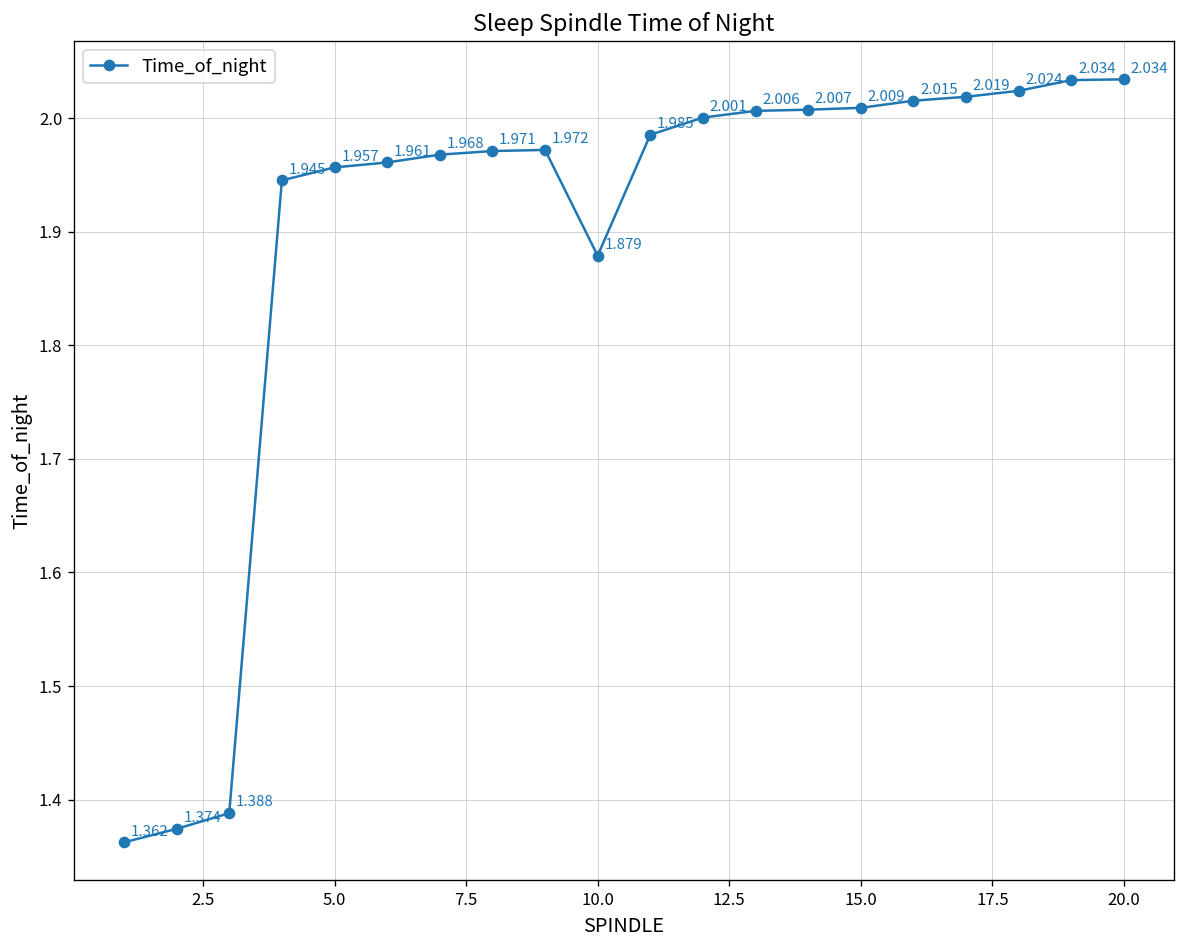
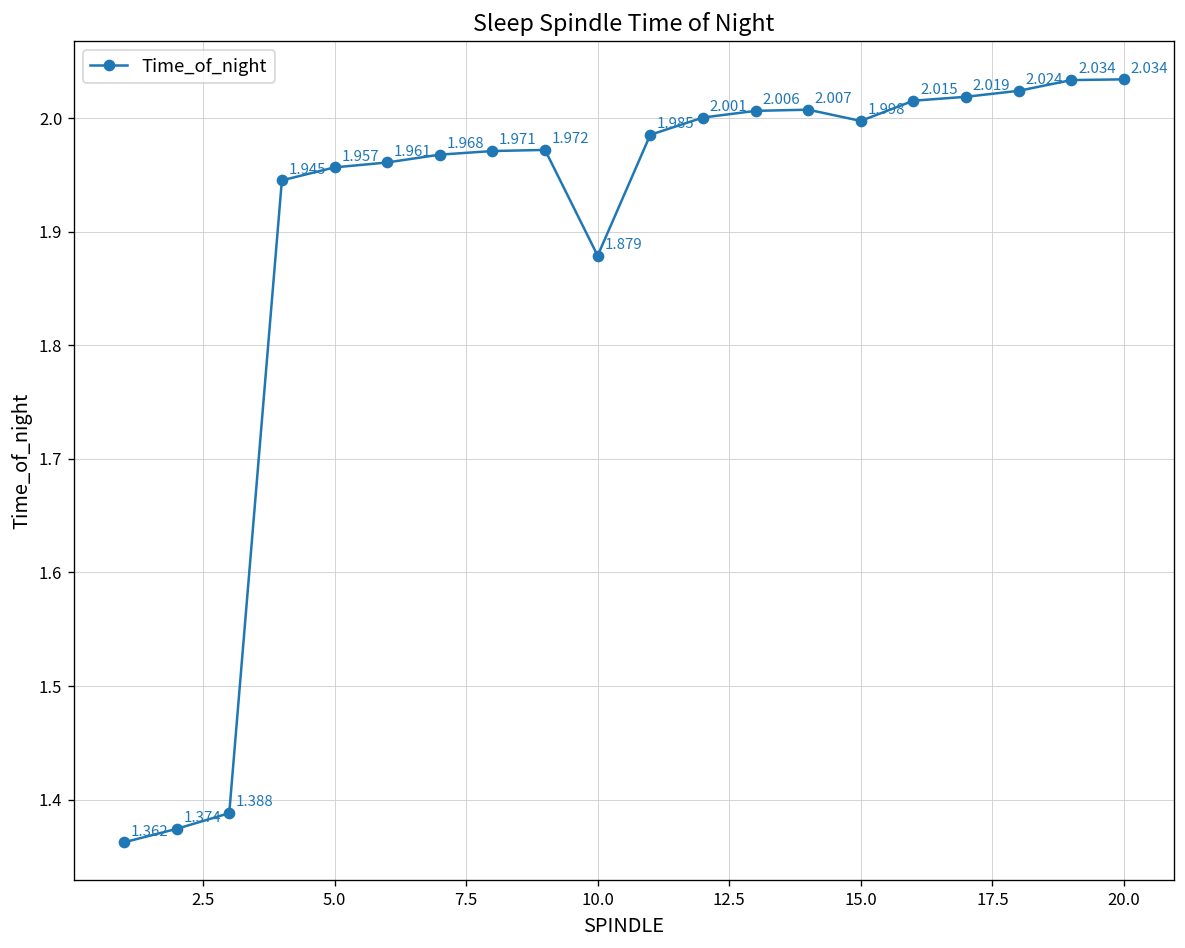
  {
    "5.0": 1.957,
    "10.0": 1.879,
-   "15.0": 2.009,
+   "15.0": 1.998,
    "20.0": 2.034
  }
